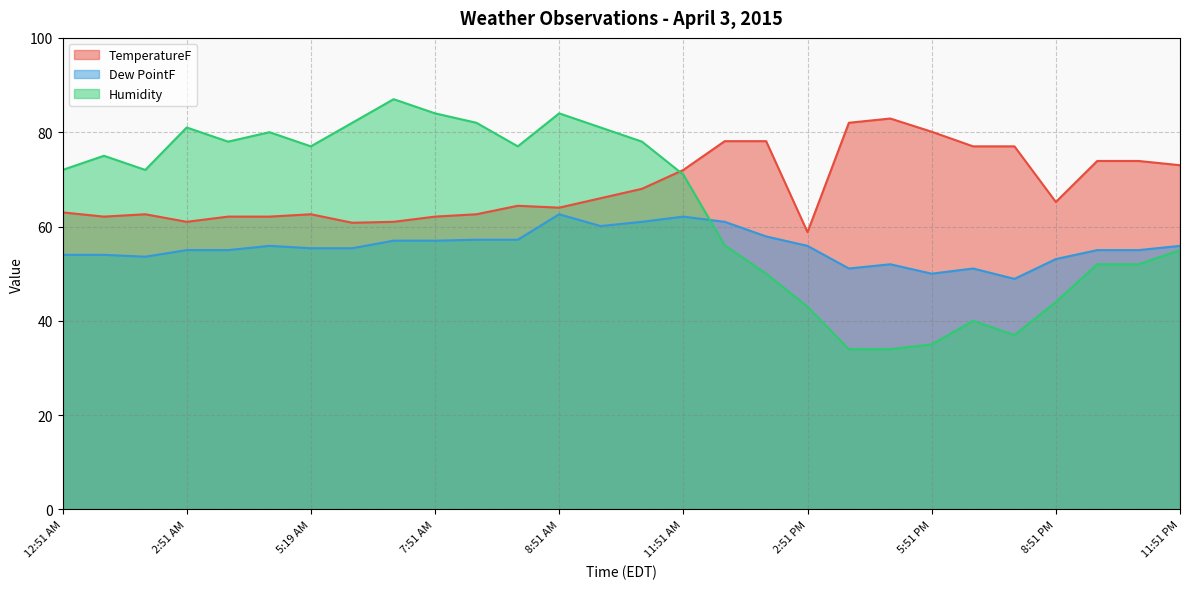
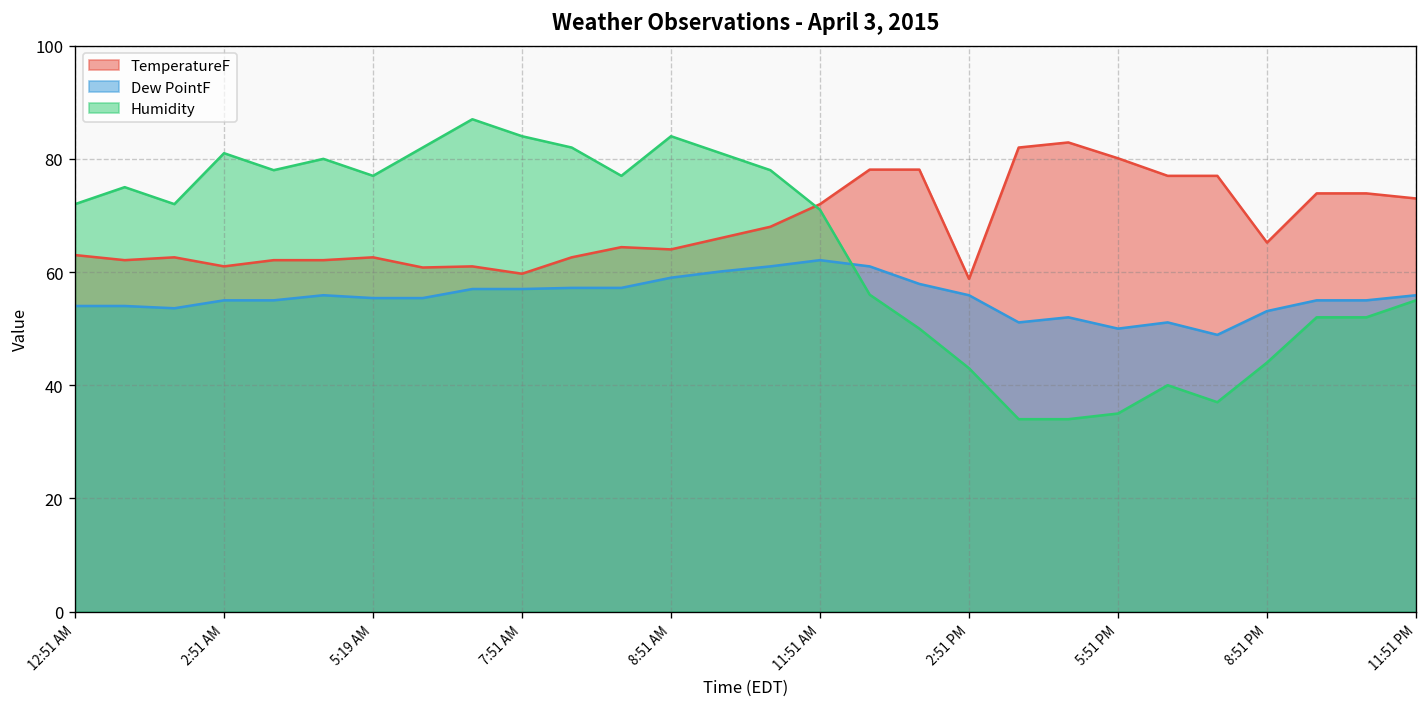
  {
    "TemperatureF": {
      "12:51 AM": 63,
      "2:51 AM": 61,
      "5:19 AM": 63,
-     "7:51 AM": 62,
+     "7:51 AM": 60,
      "8:51 AM": 64,
      "11:51 AM": 72,
      "2:51 PM": 59,
      "5:51 PM": 80,
      "8:51 PM": 65,
      "11:51 PM": 73
    },
    "Dew PointF": {
      "12:51 AM": 54,
      "2:51 AM": 55,
      "5:19 AM": 55,
      "7:51 AM": 57,
-     "8:51 AM": 63,
+     "8:51 AM": 59,
      "11:51 AM": 62,
      "2:51 PM": 56,
      "5:51 PM": 50,
      "8:51 PM": 53,
      "11:51 PM": 56
    },
    "Humidity": {
      "12:51 AM": 72,
      "2:51 AM": 81,
      "5:19 AM": 77,
      "7:51 AM": 84,
      "8:51 AM": 84,
      "11:51 AM": 71,
      "2:51 PM": 43,
      "5:51 PM": 35,
      "8:51 PM": 44,
      "11:51 PM": 55
    }
  }
